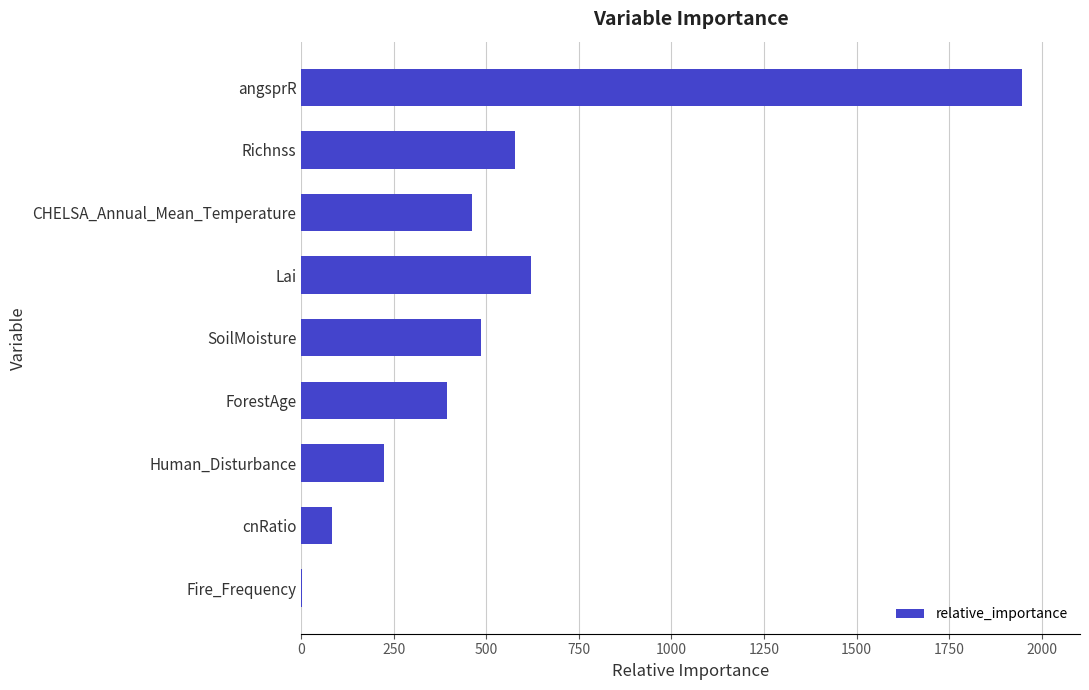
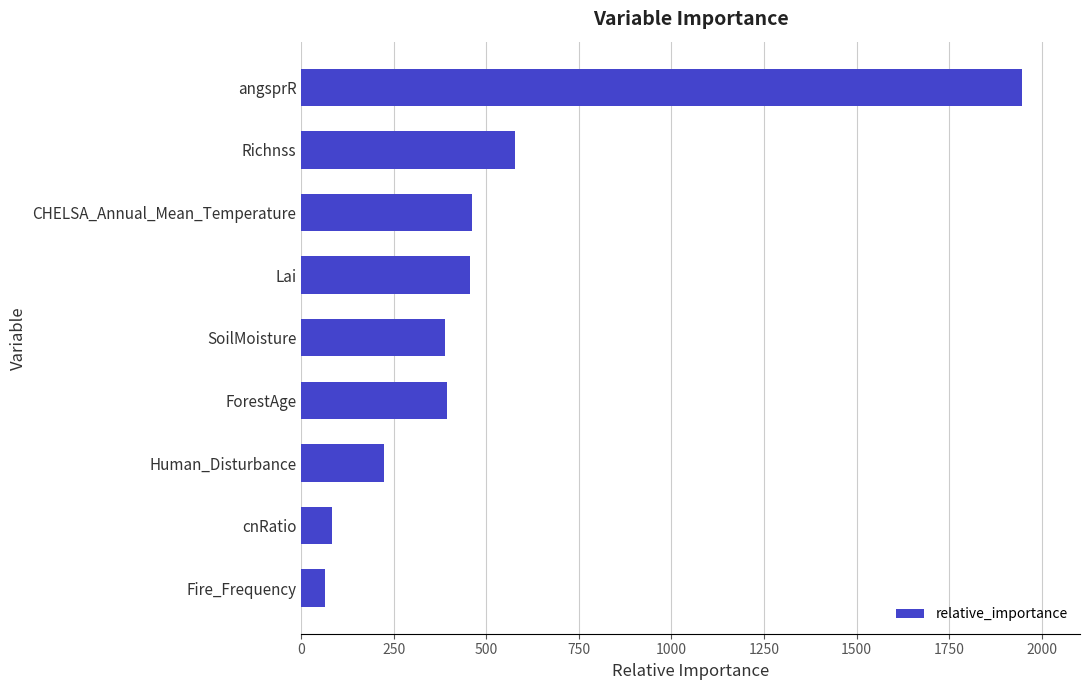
  {
    "angsprR": 1950,
    "Richnss": 580,
    "CHELSA_Annual_Mean_Temperature": 460,
-   "Lai": 620,
-   "SoilMoisture": 490,
+   "Lai": 460,
+   "SoilMoisture": 390,
    "ForestAge": 390,
    "Human_Disturbance": 220,
    "cnRatio": 80,
-   "Fire_Frequency": 0
+   "Fire_Frequency": 60
  }
